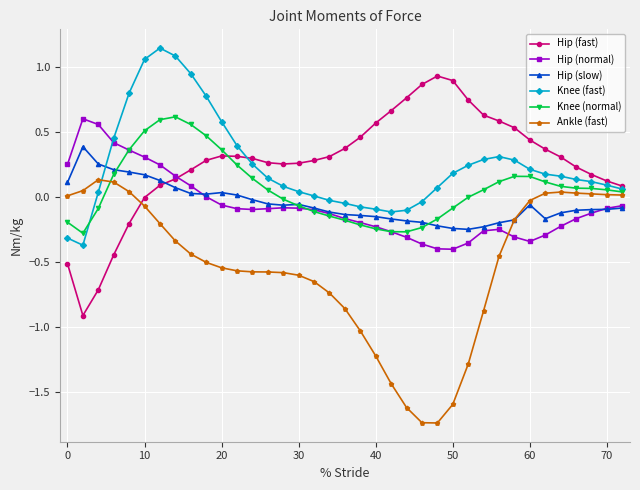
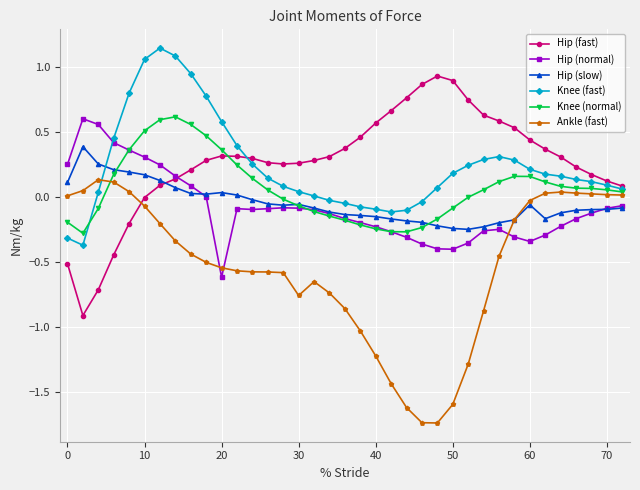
  {
    "Hip (fast)": {
      "0": -0.52,
      "10": -0.01,
      "20": 0.31,
      "30": 0.26,
      "40": 0.57,
      "50": 0.89,
      "60": 0.44,
      "70": 0.12
    },
    "Hip (normal)": {
      "0": 0.25,
      "10": 0.31,
-     "20": -0.06,
+     "20": -0.62,
      "50": -0.40,
      "60": -0.34
    },
    "Hip (slow)": {
      "0": 0.11,
      "10": 0.17,
      "20": 0.03,
      "40": -0.15,
      "50": -0.24,
      "60": -0.06
    },
    "Knee (fast)": {
      "0": -0.32,
      "10": 1.06,
      "20": 0.58,
      "30": 0.04,
      "40": -0.10,
      "50": 0.18,
      "60": 0.21,
      "70": 0.09
    },
    "Knee (normal)": {
      "0": -0.20,
      "10": 0.51,
      "20": 0.36,
      "50": -0.09,
      "60": 0.16,
      "70": 0.05
    },
    "Ankle (fast)": {
      "0": 0.01,
      "10": -0.07,
      "20": -0.55,
-     "30": -0.60,
+     "30": -0.76,
      "40": -1.23,
      "50": -1.60,
      "60": -0.03,
      "70": 0.02
    }
  }
